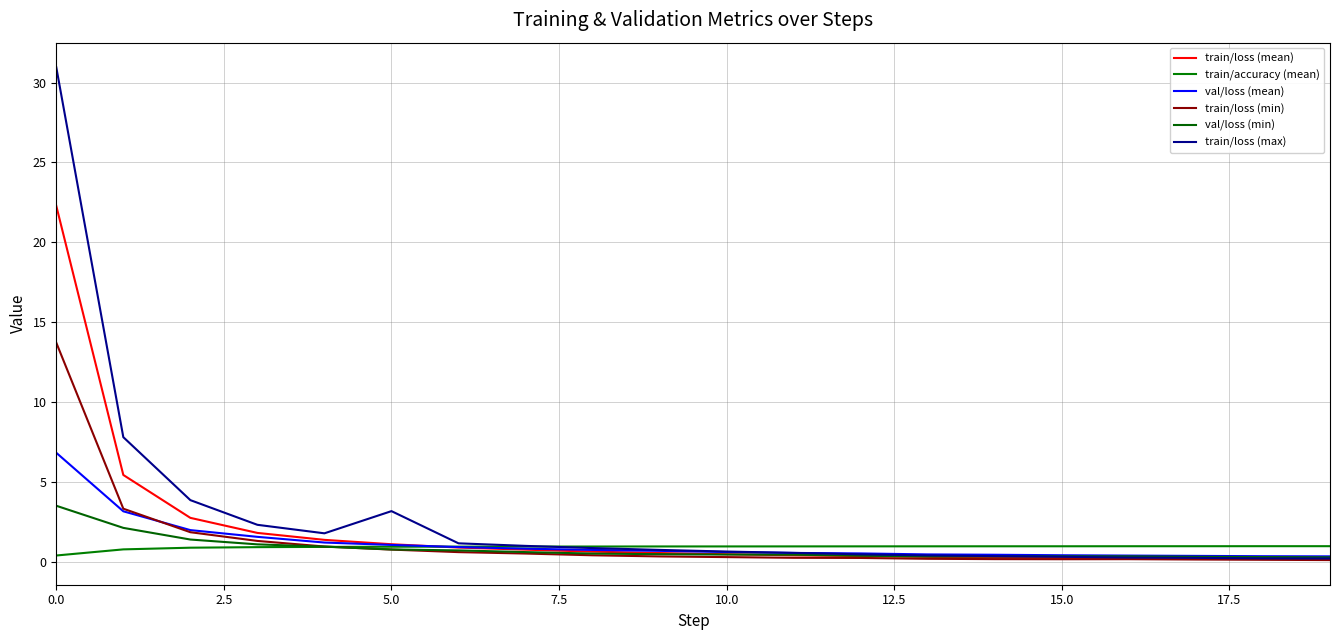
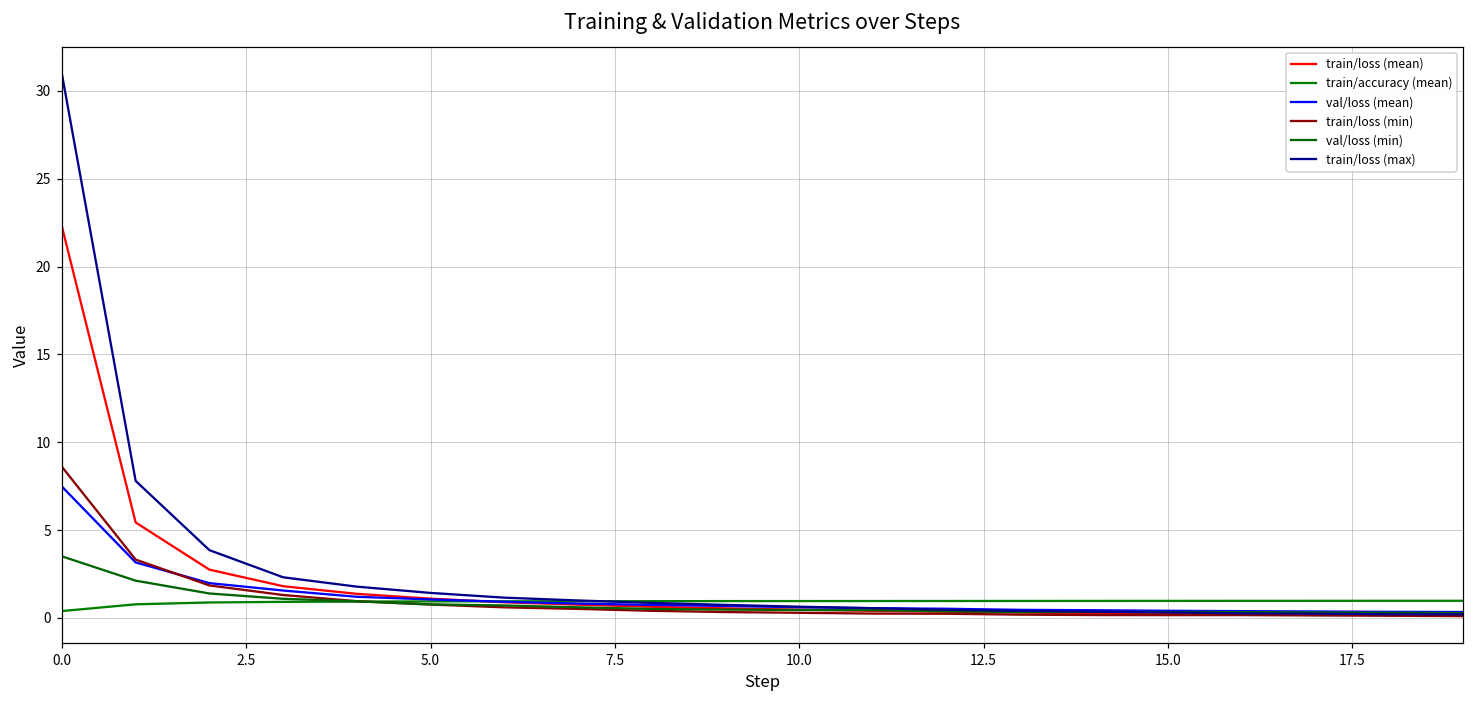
  {
    "train/loss (mean)": {
      "0.0": 22.3
    },
    "val/loss (mean)": {
-     "0.0": 6.8
+     "0.0": 7.5
    },
    "train/loss (min)": {
-     "0.0": 13.7,
+     "0.0": 8.6,
      "10.0": 0.3
    },
    "train/loss (max)": {
      "0.0": 31.0,
-     "5.0": 3.2
+     "5.0": 1.4
    }
  }
